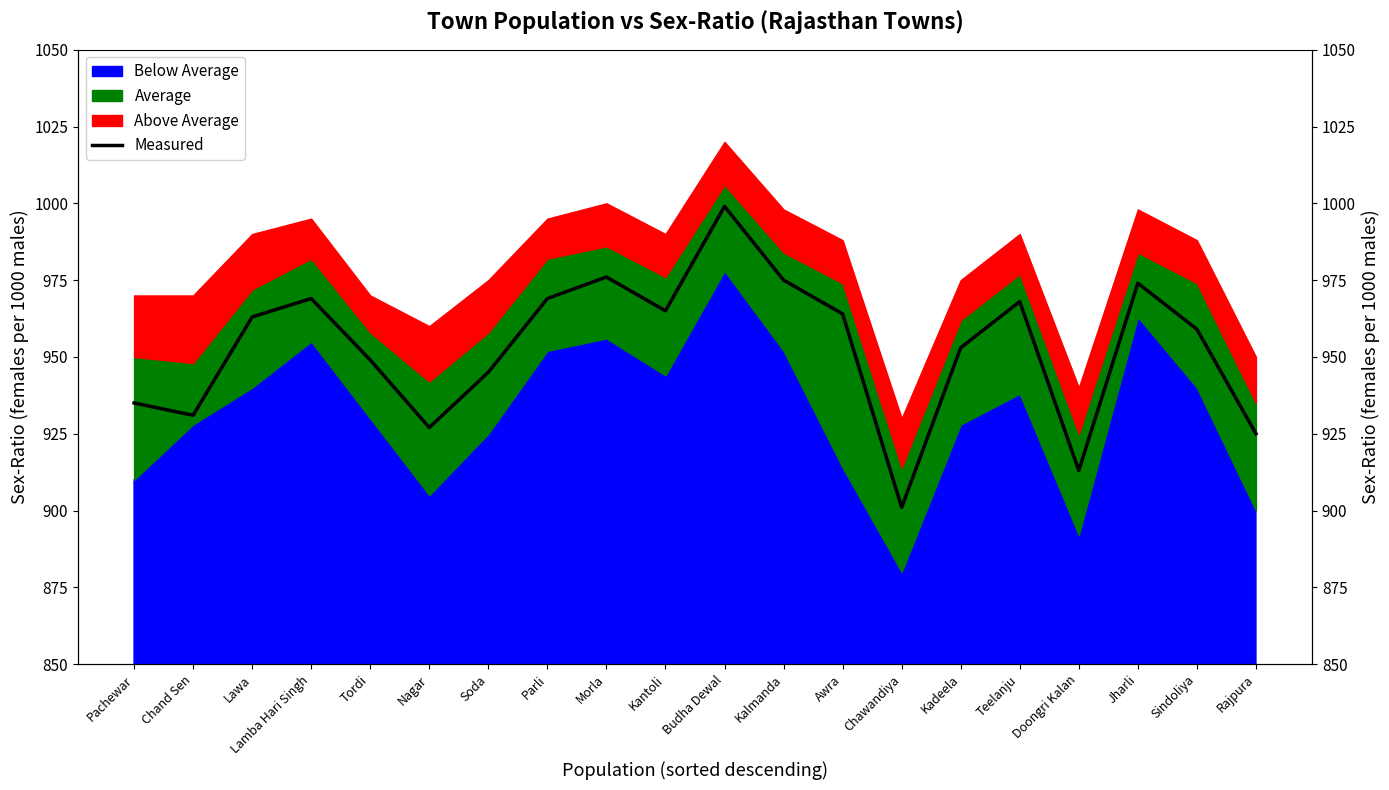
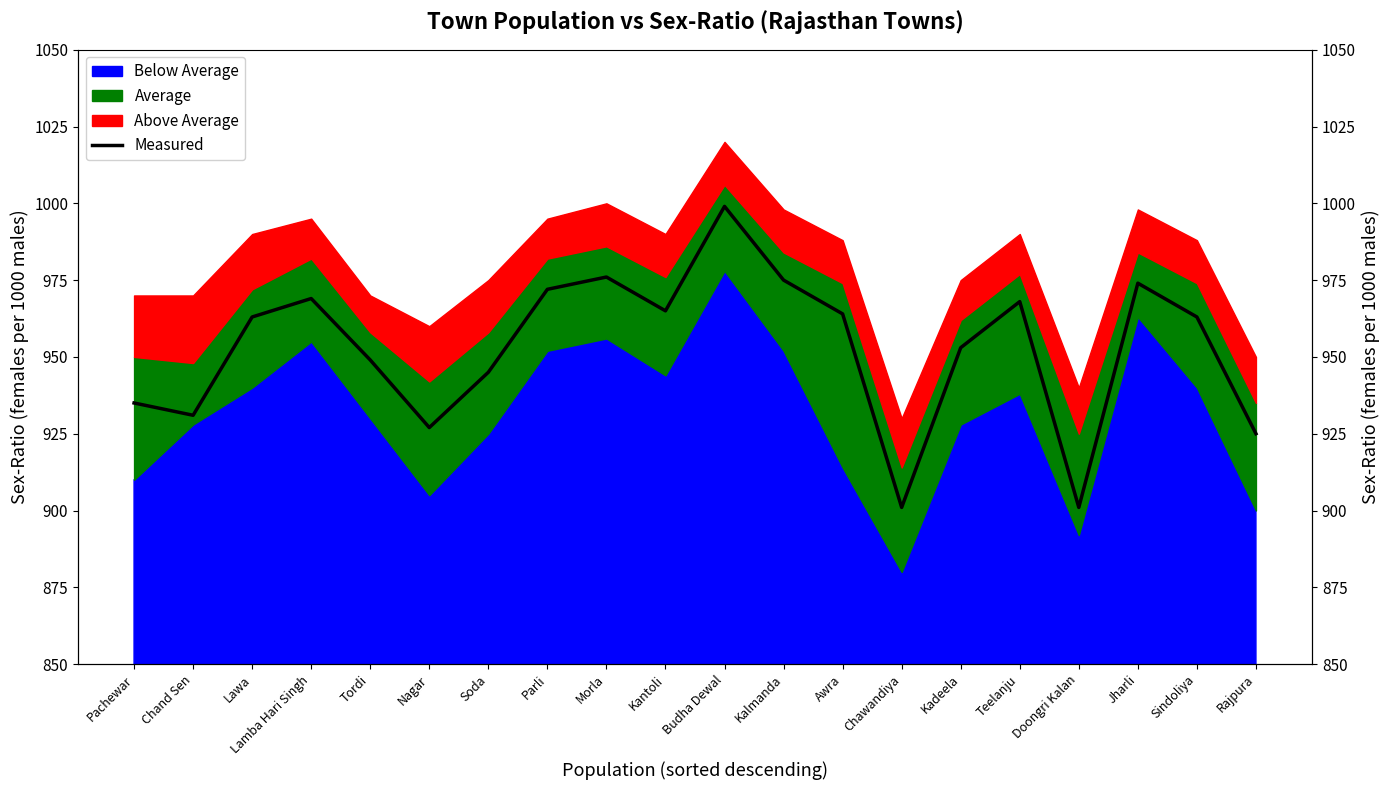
  {
    "Measured": {
      "Pachewar": 935,
      "Chand Sen": 931,
      "Lawa": 963,
      "Lamba Hari Singh": 969,
      "Tordi": 949,
      "Nagar": 927,
      "Soda": 945,
-     "Parli": 969,
+     "Parli": 972,
      "Morla": 976,
      "Kantoli": 965,
      "Budha Dewal": 999,
      "Kalmanda": 975,
      "Awra": 964,
      "Chawandiya": 901,
      "Kadeela": 953,
      "Teelanju": 968,
-     "Doongri Kalan": 913,
+     "Doongri Kalan": 901,
      "Jharli": 974,
-     "Sindoliya": 959,
+     "Sindoliya": 963,
      "Rajpura": 925
    }
  }
